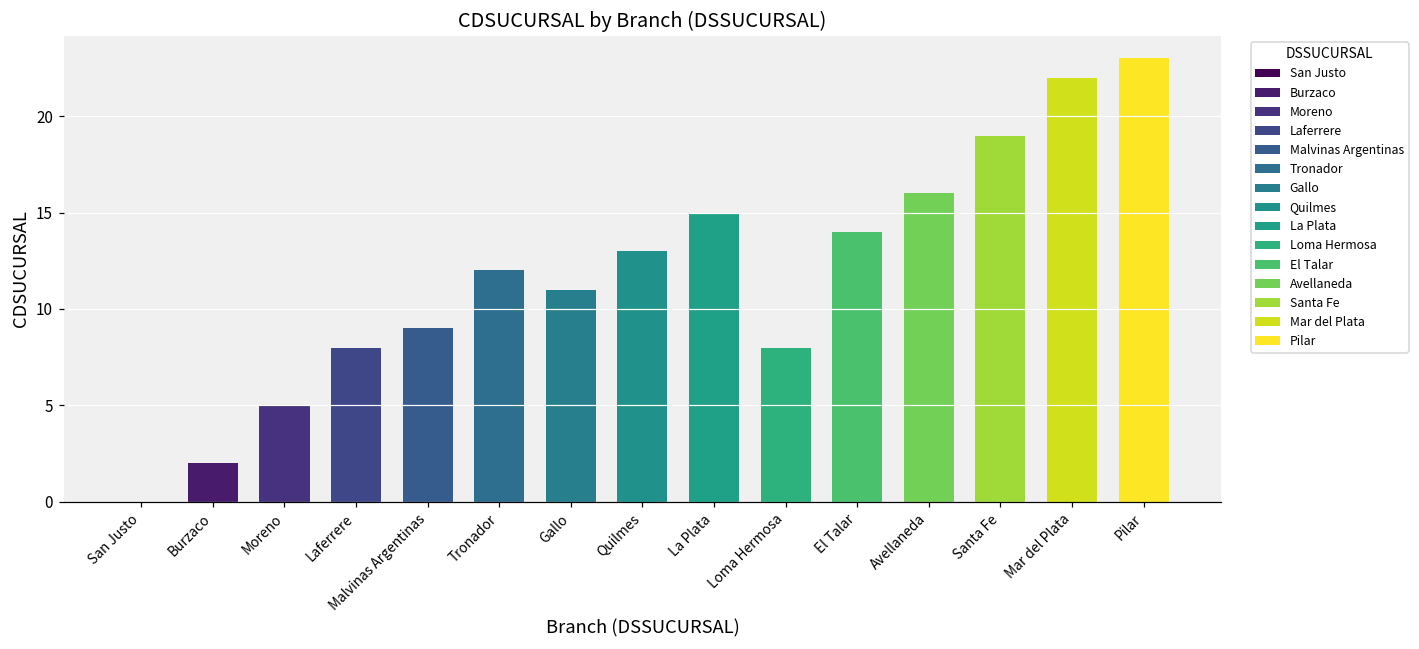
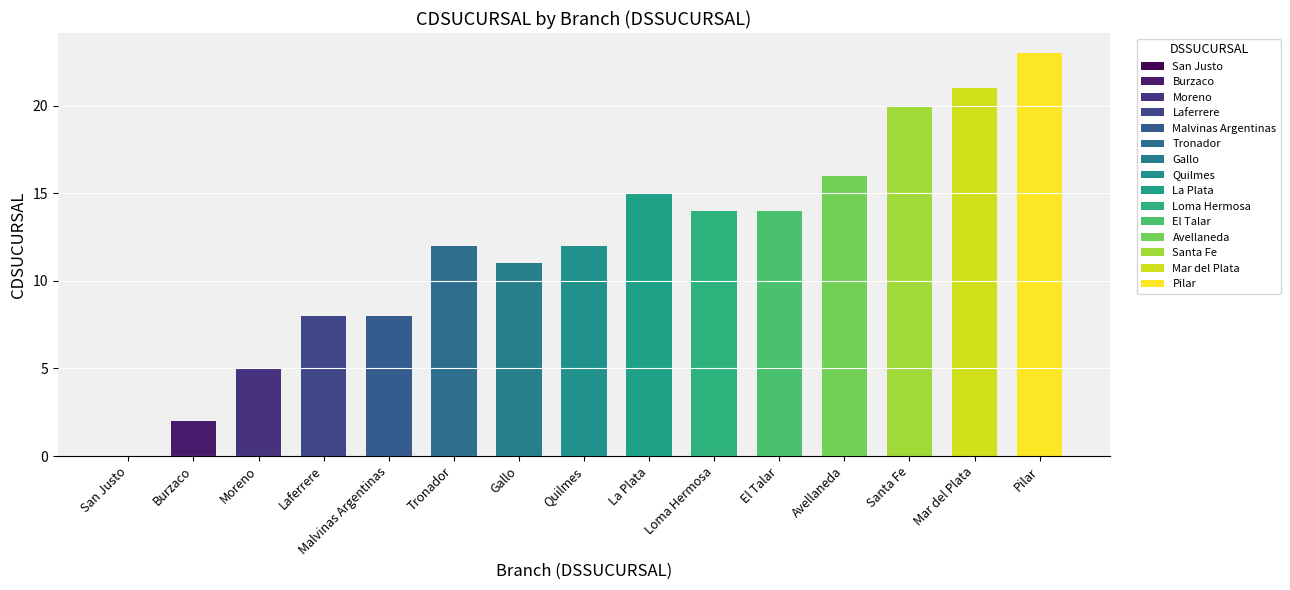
  {
    "San Justo": 0,
    "Burzaco": 2,
    "Moreno": 5,
    "Laferrere": 8,
-   "Malvinas Argentinas": 9,
+   "Malvinas Argentinas": 8,
    "Tronador": 12,
    "Gallo": 11,
-   "Quilmes": 13,
+   "Quilmes": 12,
    "La Plata": 15,
-   "Loma Hermosa": 8,
+   "Loma Hermosa": 14,
    "El Talar": 14,
    "Avellaneda": 16,
-   "Santa Fe": 19,
-   "Mar del Plata": 22,
+   "Santa Fe": 20,
+   "Mar del Plata": 21,
    "Pilar": 23
  }
